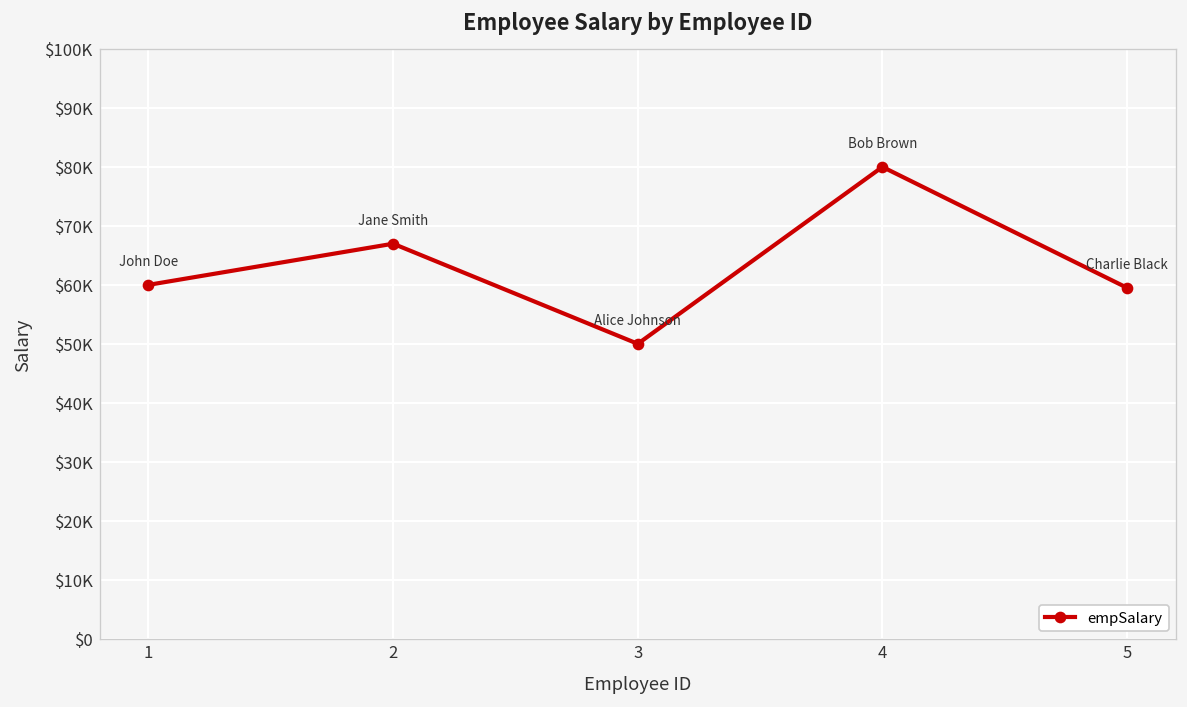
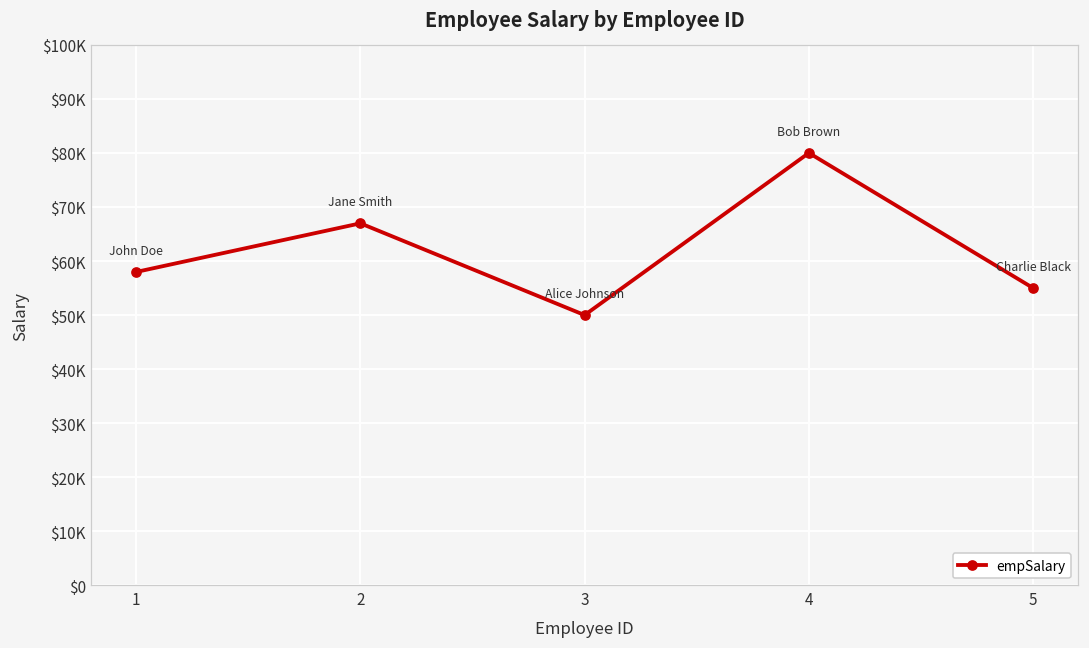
  {
-   "1": "$60000",
+   "1": "$58000",
    "2": "$67000",
    "3": "$50000",
    "4": "$80000",
-   "5": "$60000"
+   "5": "$55000"
  }
